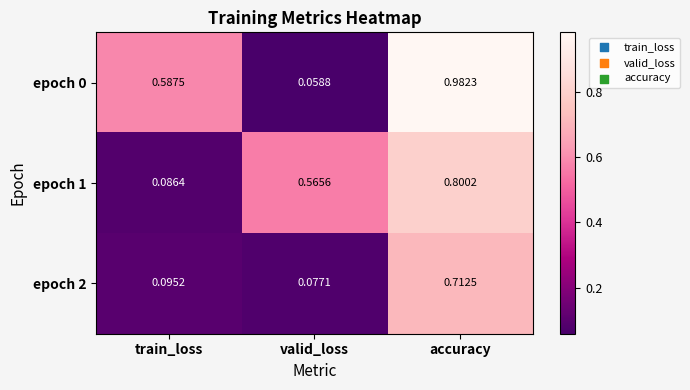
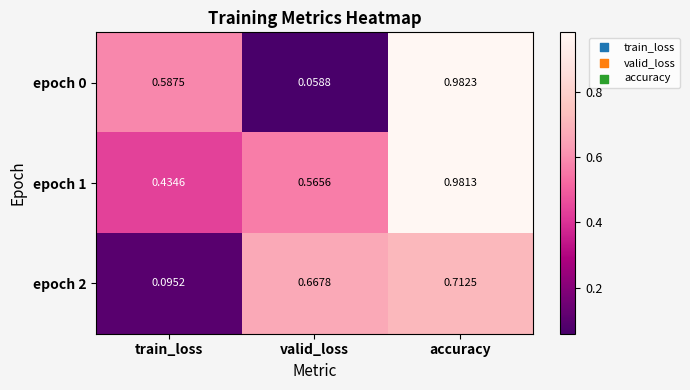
  {
    "epoch 0": {
      "train_loss": 0.5875,
      "valid_loss": 0.0588,
      "accuracy": 0.9823
    },
    "epoch 1": {
-     "train_loss": 0.0864,
+     "train_loss": 0.4346,
      "valid_loss": 0.5656,
-     "accuracy": 0.8002
+     "accuracy": 0.9813
    },
    "epoch 2": {
      "train_loss": 0.0952,
-     "valid_loss": 0.0771,
+     "valid_loss": 0.6678,
      "accuracy": 0.7125
    }
  }
